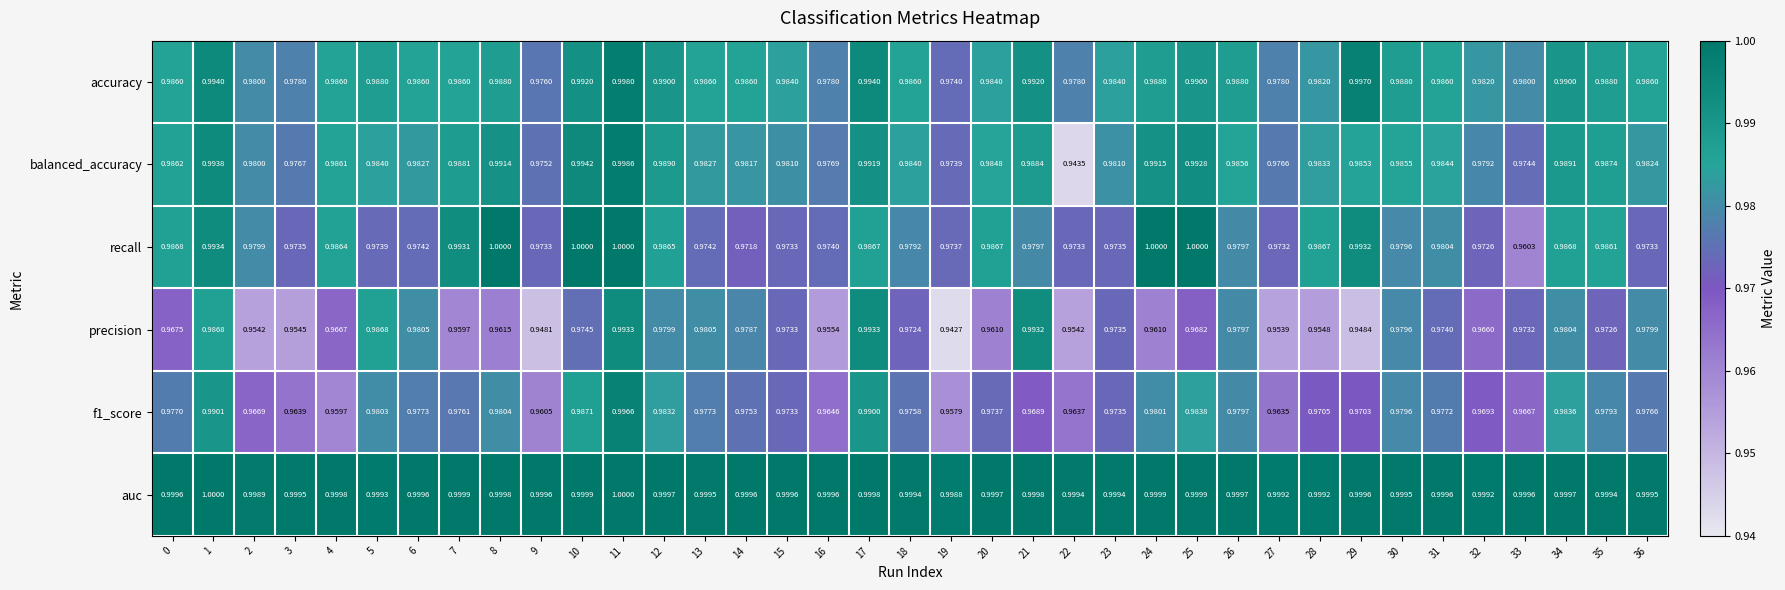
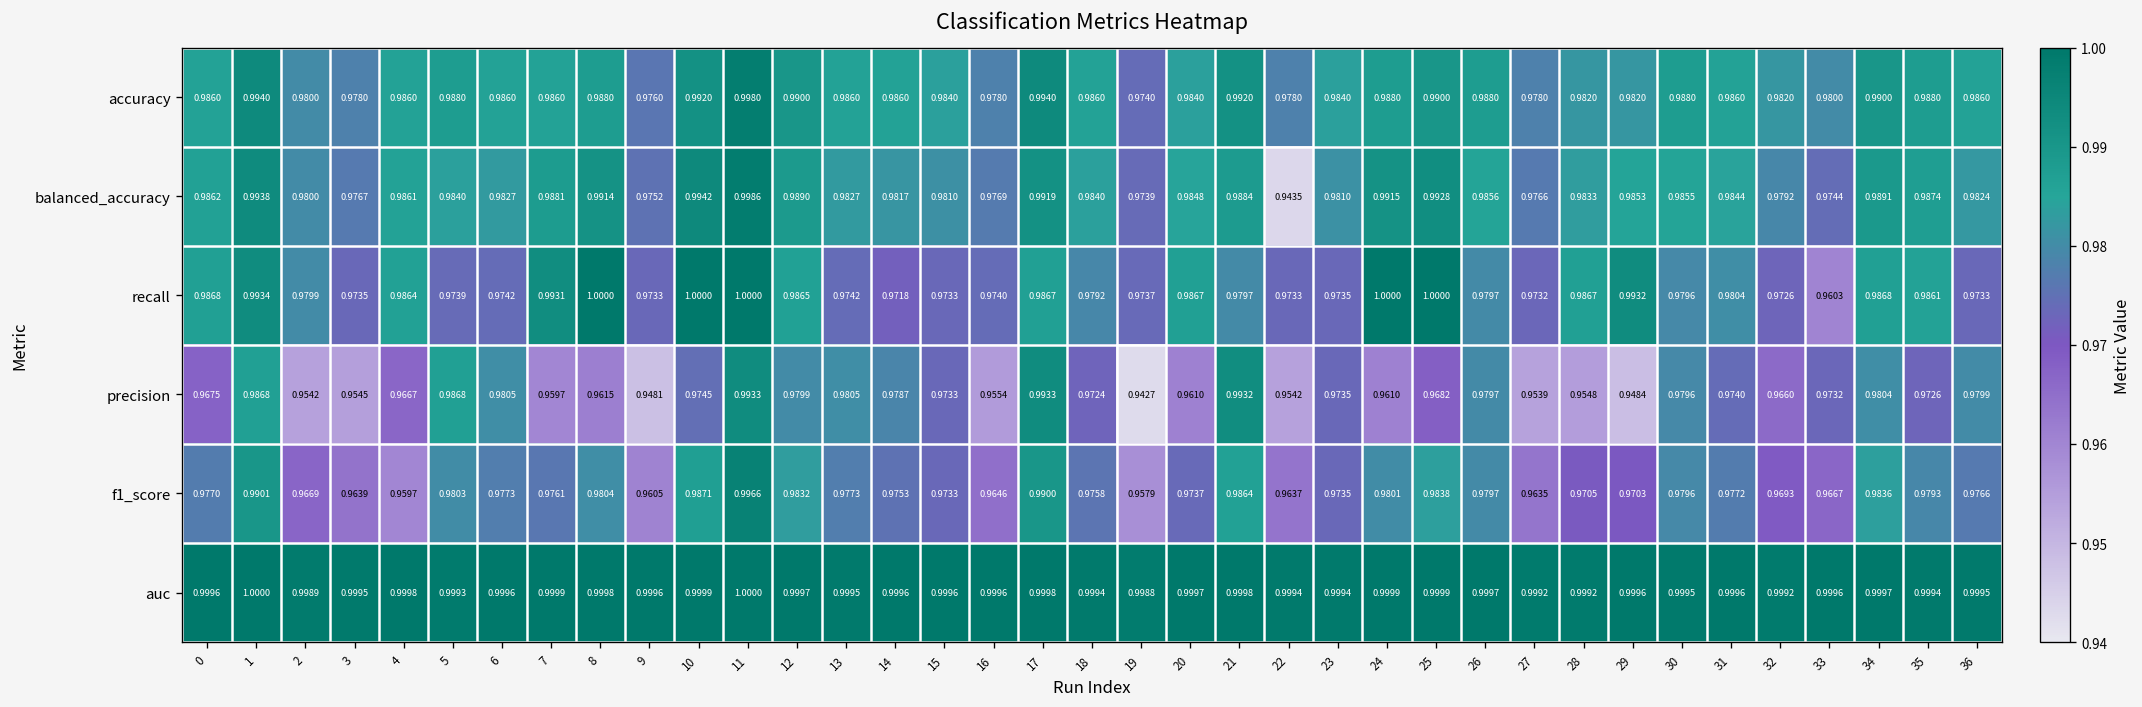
  {
    "accuracy": {
      "0": 0.9860,
      "1": 0.9940,
      "2": 0.9800,
      "3": 0.9780,
      "4": 0.9860,
      "5": 0.9880,
      "6": 0.9860,
      "7": 0.9860,
      "8": 0.9880,
      "9": 0.9760,
      "10": 0.9920,
      "11": 0.9980,
      "12": 0.9900,
      "13": 0.9860,
      "14": 0.9860,
      "15": 0.9840,
      "16": 0.9780,
      "17": 0.9940,
      "18": 0.9860,
      "19": 0.9740,
      "20": 0.9840,
      "21": 0.9920,
      "22": 0.9780,
      "23": 0.9840,
      "24": 0.9880,
      "25": 0.9900,
      "26": 0.9880,
      "27": 0.9780,
      "28": 0.9820,
-     "29": 0.9970,
+     "29": 0.9820,
      "30": 0.9880,
      "31": 0.9860,
      "32": 0.9820,
      "33": 0.9800,
      "34": 0.9900,
      "35": 0.9880,
      "36": 0.9860
    },
    "f1_score": {
      "0": 0.9770,
      "1": 0.9901,
      "2": 0.9669,
      "3": 0.9639,
      "4": 0.9597,
      "5": 0.9803,
      "6": 0.9773,
      "7": 0.9761,
      "8": 0.9804,
      "9": 0.9605,
      "10": 0.9871,
      "11": 0.9966,
      "12": 0.9832,
      "13": 0.9773,
      "14": 0.9753,
      "15": 0.9733,
      "16": 0.9646,
      "17": 0.9900,
      "18": 0.9758,
      "19": 0.9579,
      "20": 0.9737,
-     "21": 0.9689,
+     "21": 0.9864,
      "22": 0.9637,
      "23": 0.9735,
      "24": 0.9801,
      "25": 0.9838,
      "26": 0.9797,
      "27": 0.9635,
      "28": 0.9705,
      "29": 0.9703,
      "30": 0.9796,
      "31": 0.9772,
      "32": 0.9693,
      "33": 0.9667,
      "34": 0.9836,
      "35": 0.9793,
      "36": 0.9766
    }
  }
